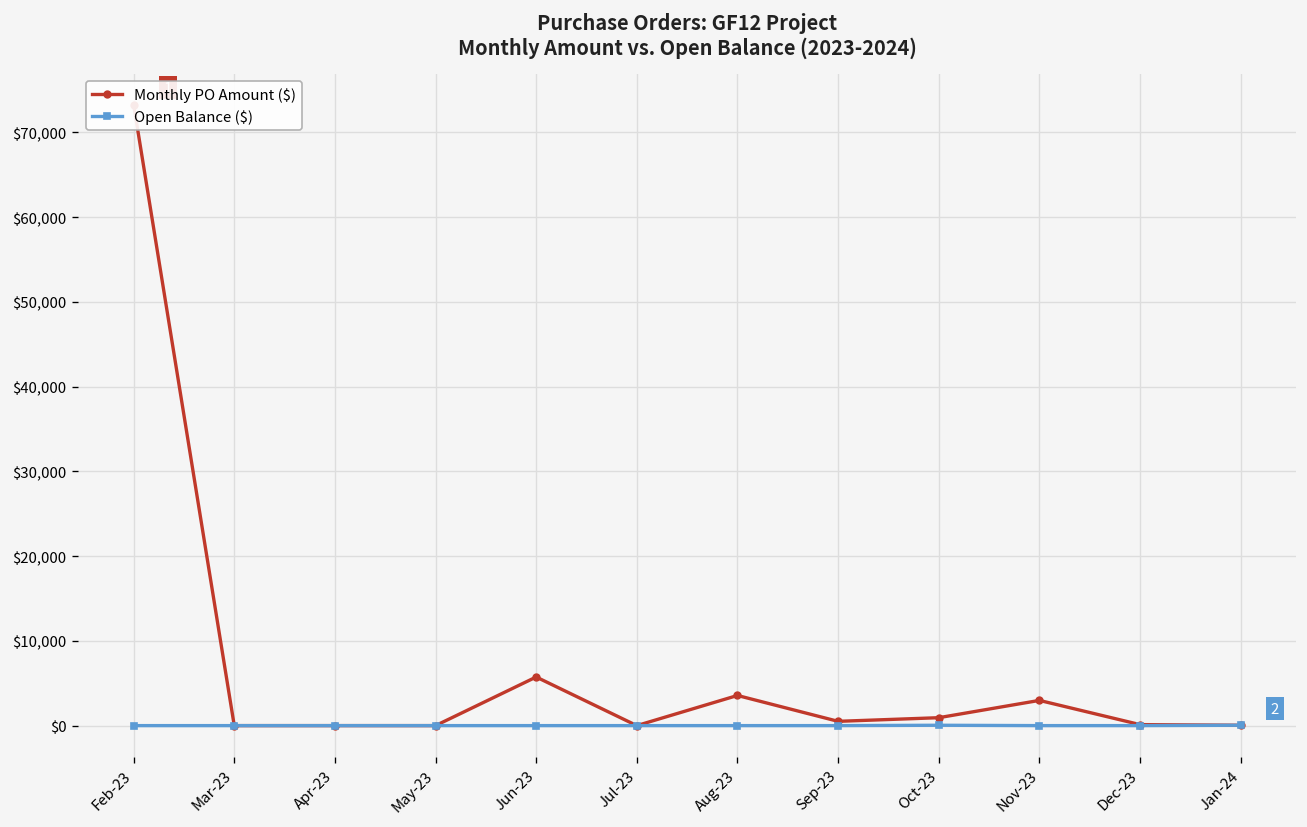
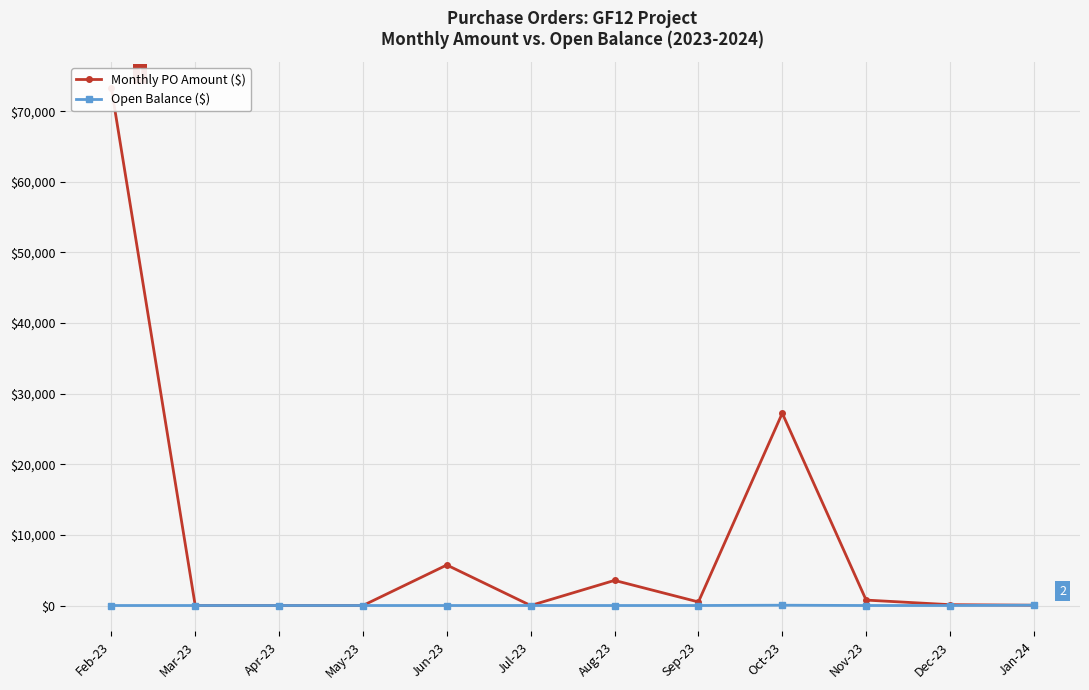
  {
    "Monthly PO Amount ($)": {
      "Jun-23": "$6,000",
      "Aug-23": "$4,000",
      "Sep-23": "$1,000",
-     "Oct-23": "$1,000",
-     "Nov-23": "$3,000"
+     "Oct-23": "$27,000",
+     "Nov-23": "$1,000"
    },
    "Open Balance ($)": {
      "Feb-23": "$0",
      "Jun-23": "$0",
      "Aug-23": "$0",
      "Sep-23": "$0",
      "Oct-23": "$0",
      "Nov-23": "$0"
    }
  }
